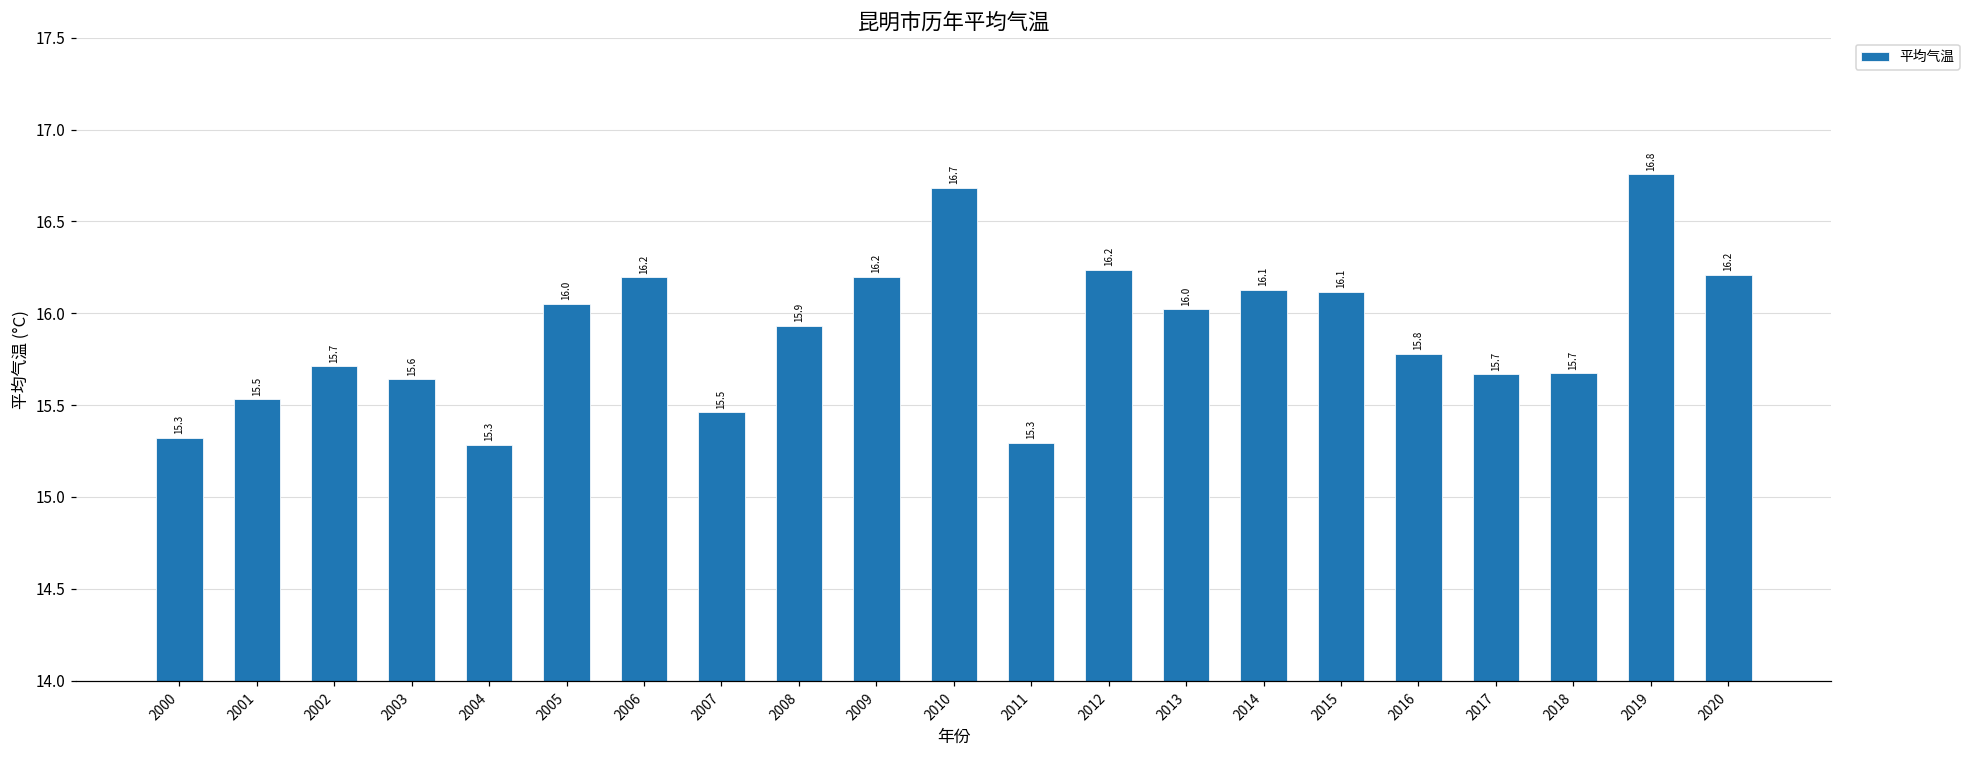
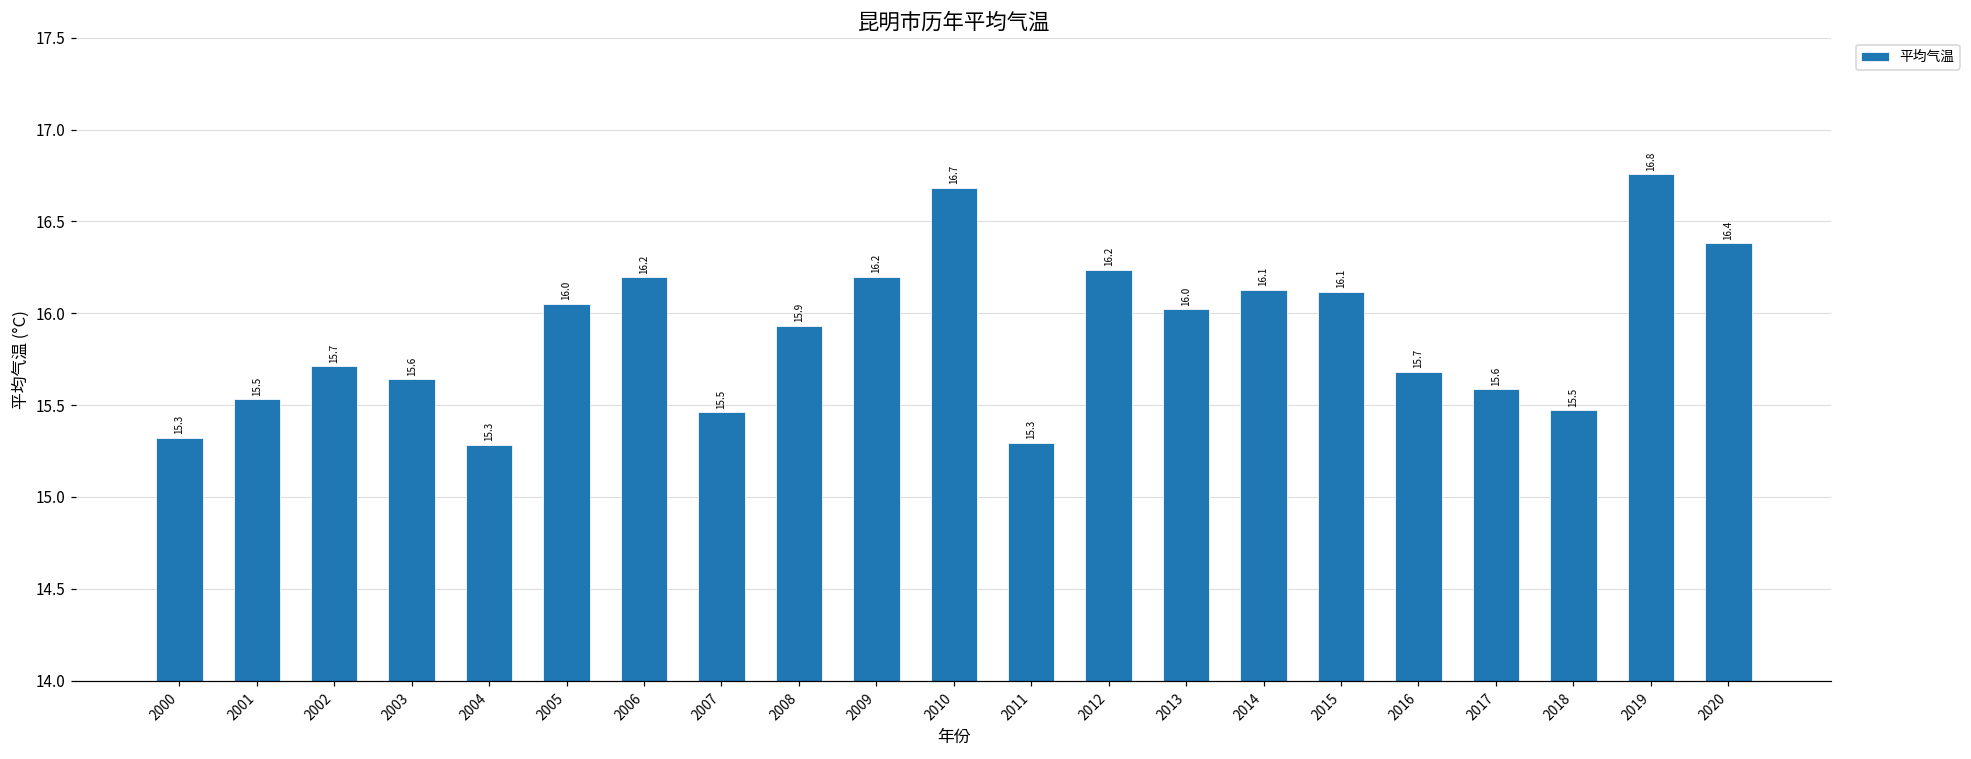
  {
    "2000": 15.3,
    "2001": 15.5,
    "2002": 15.7,
    "2003": 15.6,
    "2004": 15.3,
    "2005": 16.0,
    "2006": 16.2,
    "2007": 15.5,
    "2008": 15.9,
    "2009": 16.2,
    "2010": 16.7,
    "2011": 15.3,
    "2012": 16.2,
    "2013": 16.0,
    "2014": 16.1,
    "2015": 16.1,
-   "2016": 15.8,
-   "2017": 15.7,
-   "2018": 15.7,
+   "2016": 15.7,
+   "2017": 15.6,
+   "2018": 15.5,
    "2019": 16.8,
-   "2020": 16.2
+   "2020": 16.4
  }
